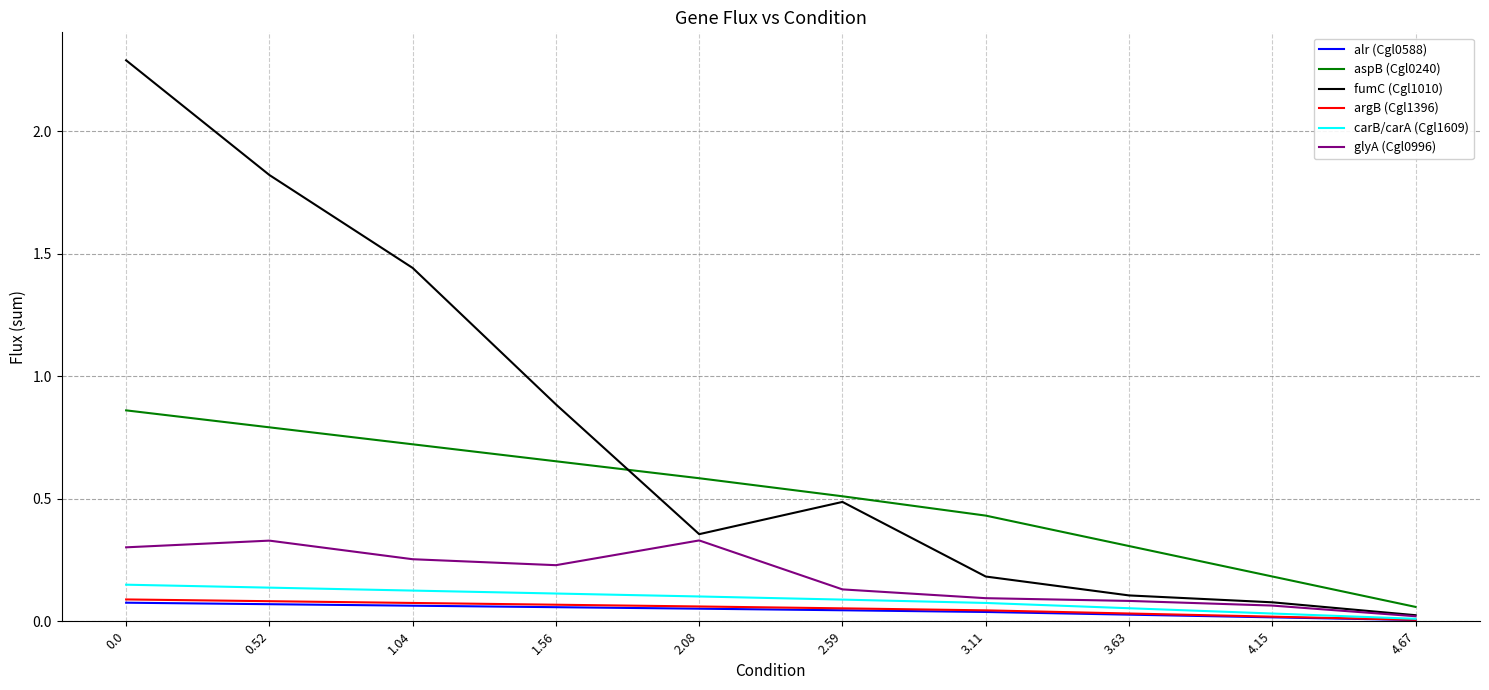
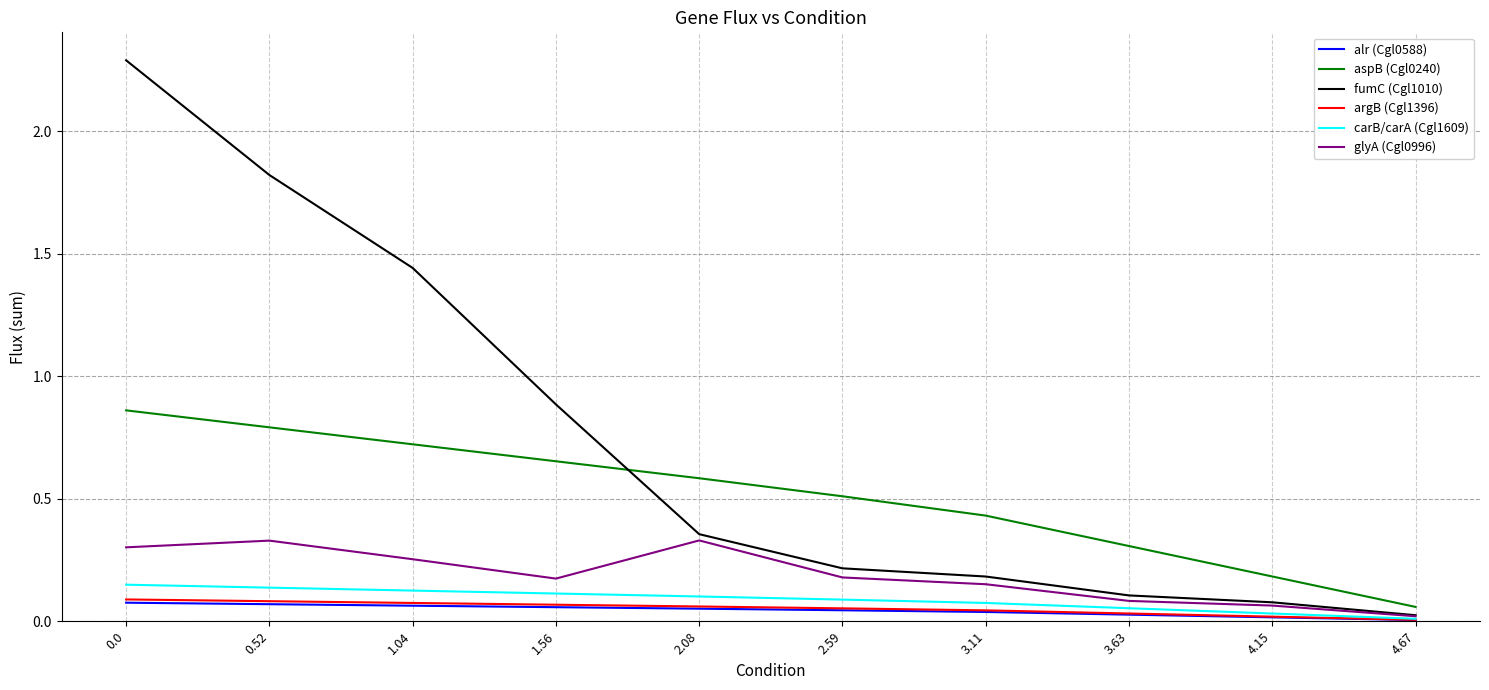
  {
    "alr (Cgl0588)": {
      "0.0": 0.08,
      "0.52": 0.07,
      "1.04": 0.06
    },
    "aspB (Cgl0240)": {
      "0.0": 0.86,
      "0.52": 0.79,
      "1.04": 0.72,
      "1.56": 0.65,
      "2.08": 0.58,
      "2.59": 0.51,
      "3.11": 0.43,
      "3.63": 0.31,
      "4.15": 0.18,
      "4.67": 0.06
    },
    "fumC (Cgl1010)": {
      "0.0": 2.29,
      "0.52": 1.82,
      "1.04": 1.44,
      "1.56": 0.89,
      "2.08": 0.36,
-     "2.59": 0.49,
+     "2.59": 0.22,
      "3.11": 0.18,
      "3.63": 0.11,
      "4.15": 0.08
    },
    "argB (Cgl1396)": {
      "0.0": 0.09,
      "0.52": 0.08,
      "1.04": 0.07
    },
    "carB/carA (Cgl1609)": {
      "0.0": 0.15,
      "0.52": 0.14,
      "1.04": 0.13,
      "1.56": 0.11,
      "2.08": 0.10,
      "2.59": 0.09,
      "3.11": 0.07,
      "3.63": 0.05,
      "4.15": 0.03
    },
    "glyA (Cgl0996)": {
      "0.0": 0.30,
      "0.52": 0.33,
      "1.04": 0.25,
-     "1.56": 0.23,
+     "1.56": 0.17,
      "2.08": 0.33,
-     "2.59": 0.13,
-     "3.11": 0.09,
+     "2.59": 0.18,
+     "3.11": 0.15,
      "3.63": 0.08,
      "4.15": 0.06
    }
  }
